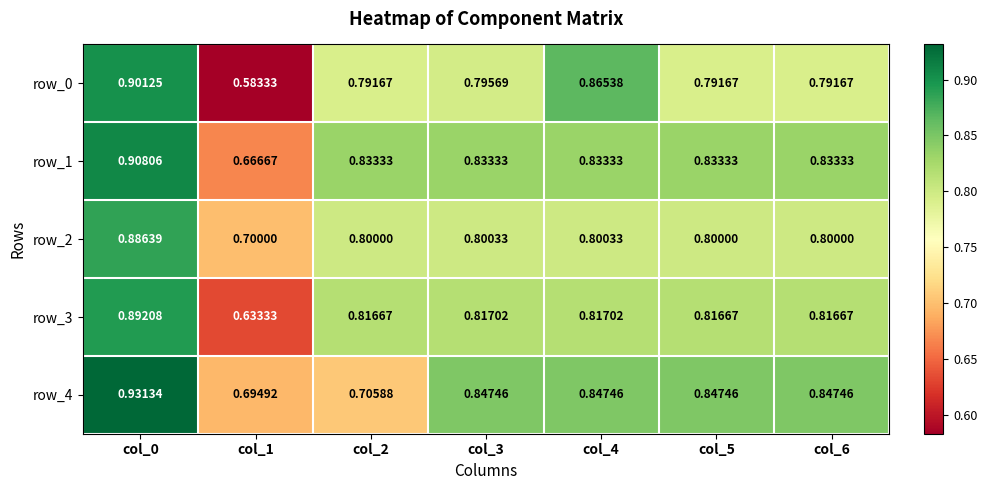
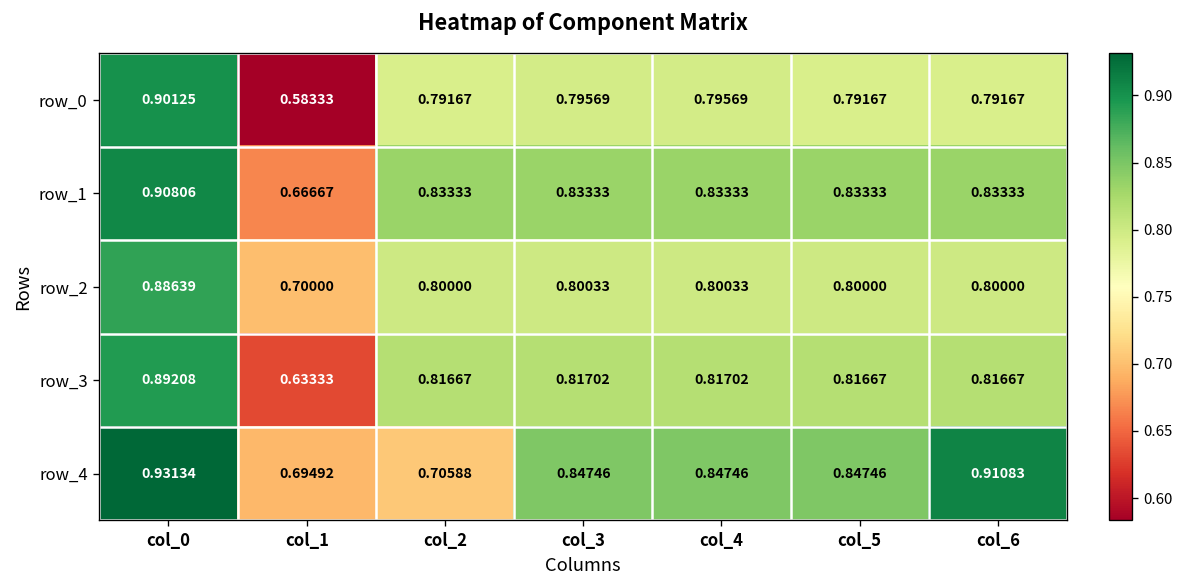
  {
    "row_0": {
      "col_0": 0.90125,
      "col_1": 0.58333,
      "col_2": 0.79167,
      "col_3": 0.79569,
-     "col_4": 0.86538,
+     "col_4": 0.79569,
      "col_5": 0.79167,
      "col_6": 0.79167
    },
    "row_1": {
      "col_0": 0.90806,
      "col_1": 0.66667,
      "col_2": 0.83333,
      "col_3": 0.83333,
      "col_4": 0.83333,
      "col_5": 0.83333,
      "col_6": 0.83333
    },
    "row_2": {
      "col_0": 0.88639,
      "col_1": 0.70000,
      "col_2": 0.80000,
      "col_3": 0.80033,
      "col_4": 0.80033,
      "col_5": 0.80000,
      "col_6": 0.80000
    },
    "row_3": {
      "col_0": 0.89208,
      "col_1": 0.63333,
      "col_2": 0.81667,
      "col_3": 0.81702,
      "col_4": 0.81702,
      "col_5": 0.81667,
      "col_6": 0.81667
    },
    "row_4": {
      "col_0": 0.93134,
      "col_1": 0.69492,
      "col_2": 0.70588,
      "col_3": 0.84746,
      "col_4": 0.84746,
      "col_5": 0.84746,
-     "col_6": 0.84746
+     "col_6": 0.91083
    }
  }
